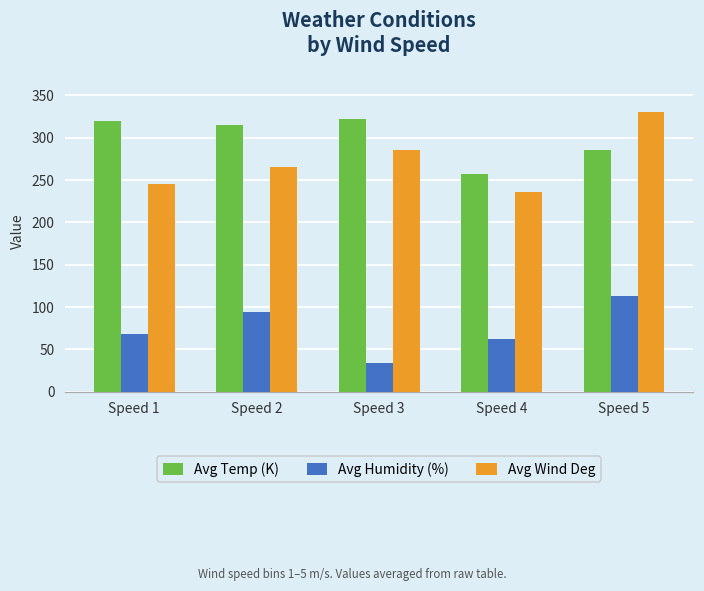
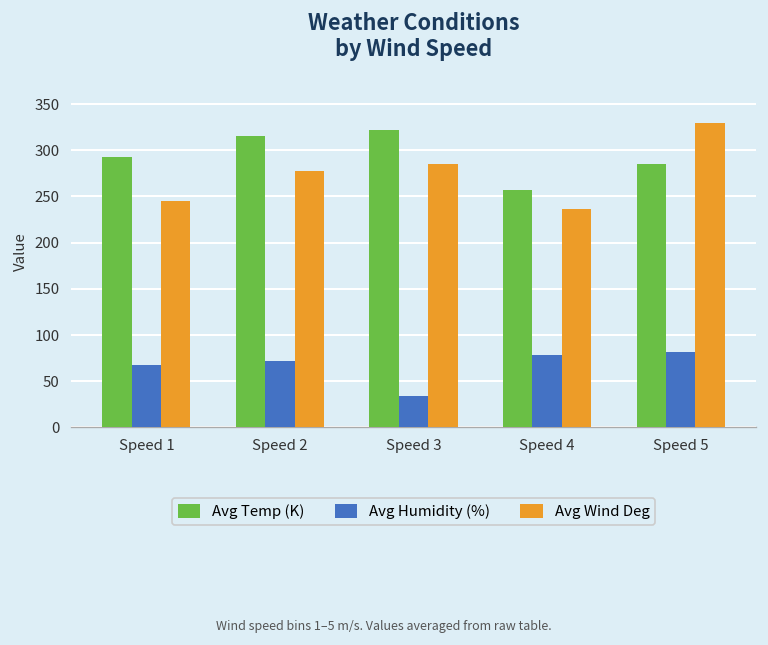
  {
    "Avg Temp (K)": {
-     "Speed 1": 320,
+     "Speed 1": 290,
      "Speed 2": 320,
      "Speed 3": 320,
      "Speed 4": 260,
      "Speed 5": 290
    },
    "Avg Humidity (%)": {
      "Speed 1": 70,
-     "Speed 2": 90,
+     "Speed 2": 70,
      "Speed 3": 30,
-     "Speed 4": 60,
-     "Speed 5": 110
+     "Speed 4": 80,
+     "Speed 5": 80
    },
    "Avg Wind Deg": {
      "Speed 1": 250,
-     "Speed 2": 270,
+     "Speed 2": 280,
      "Speed 3": 290,
      "Speed 4": 240,
      "Speed 5": 330
    }
  }
